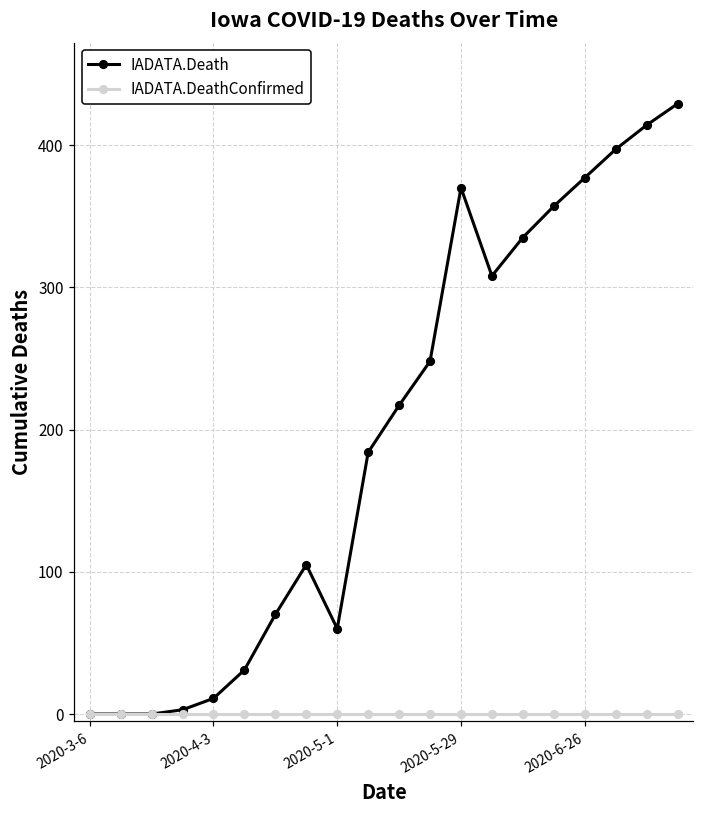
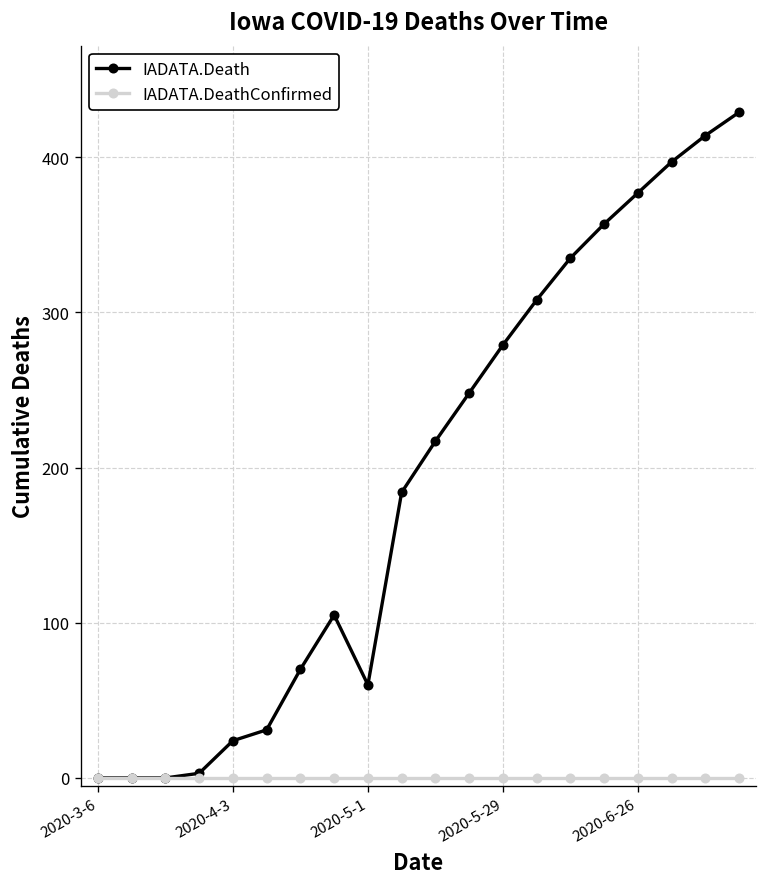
  {
    "IADATA.Death": {
-     "2020-4-3": 11,
+     "2020-4-3": 24,
      "2020-5-1": 60,
-     "2020-5-29": 370,
+     "2020-5-29": 279,
      "2020-6-26": 377
    },
    "IADATA.DeathConfirmed": {
      "2020-4-3": 0,
      "2020-5-1": 0,
      "2020-5-29": 0,
      "2020-6-26": 0
    }
  }
